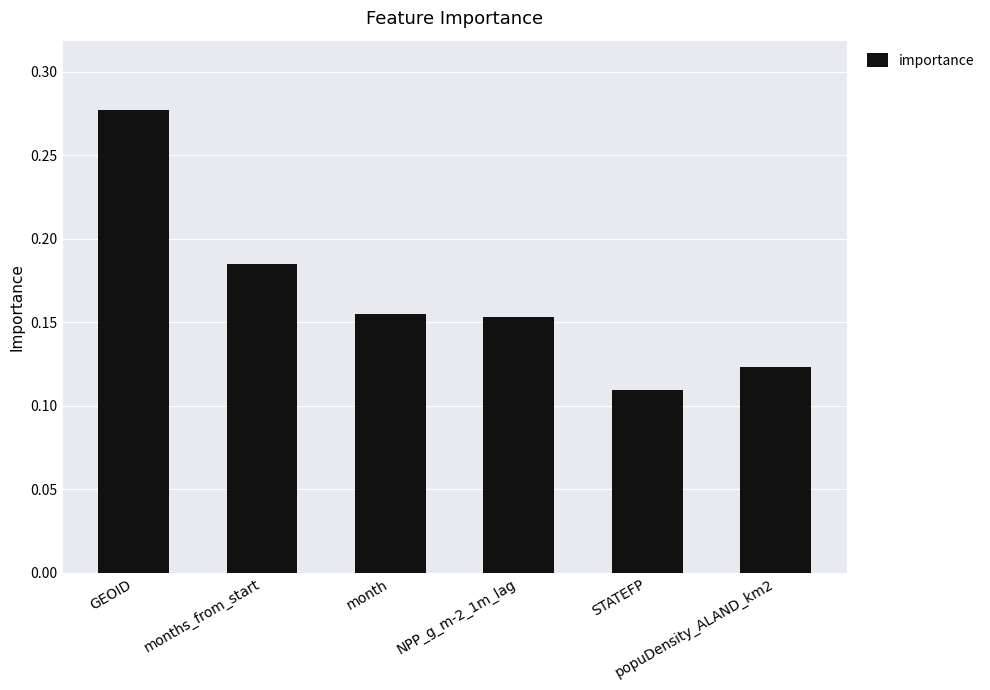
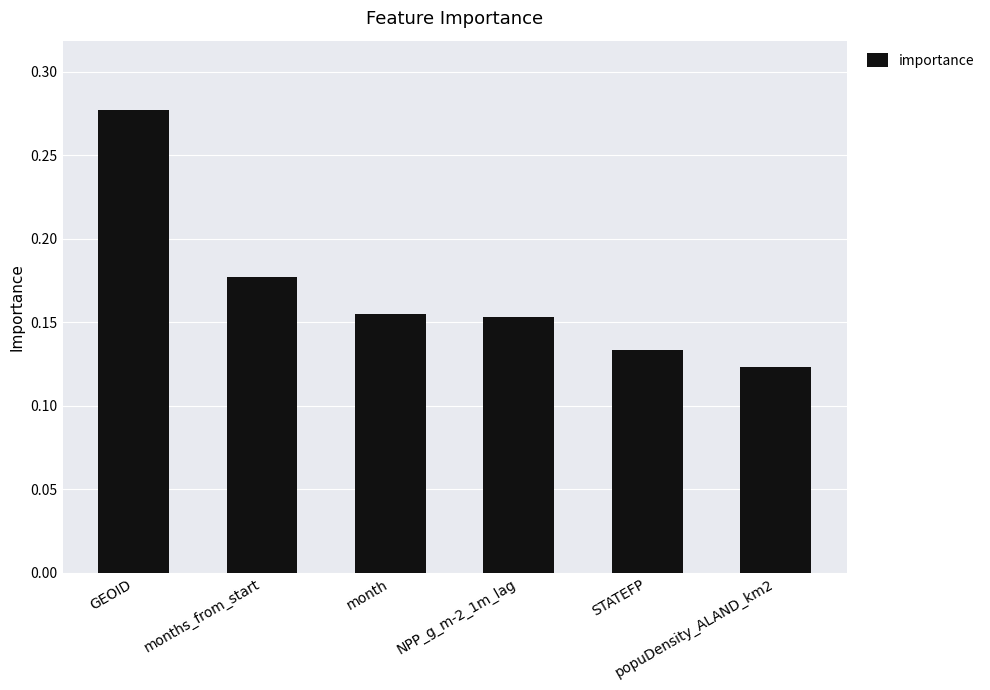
  {
    "GEOID": 0.277,
-   "months_from_start": 0.185,
+   "months_from_start": 0.177,
    "month": 0.155,
    "NPP_g_m-2_1m_lag": 0.153,
-   "STATEFP": 0.109,
+   "STATEFP": 0.133,
    "popuDensity_ALAND_km2": 0.123
  }
